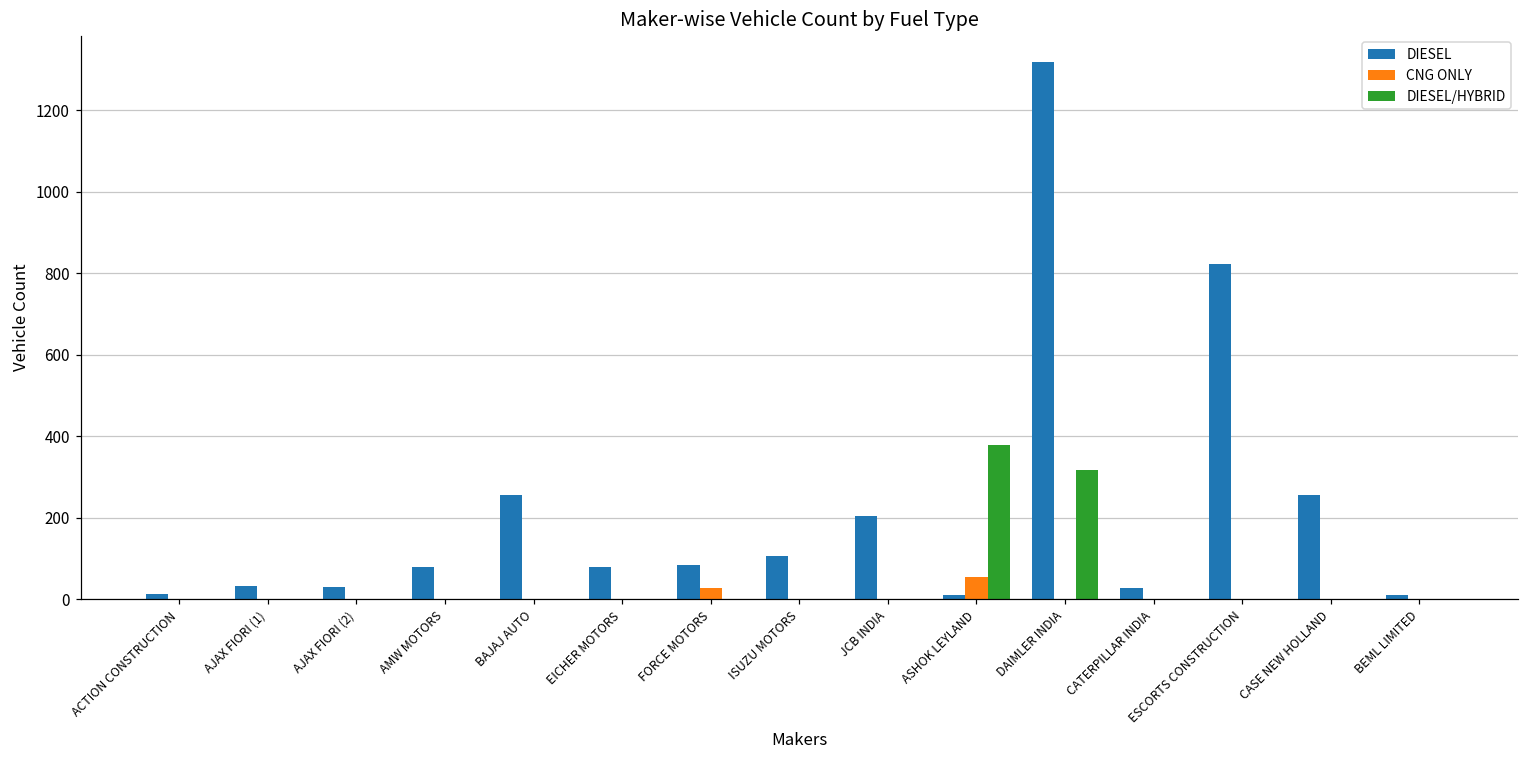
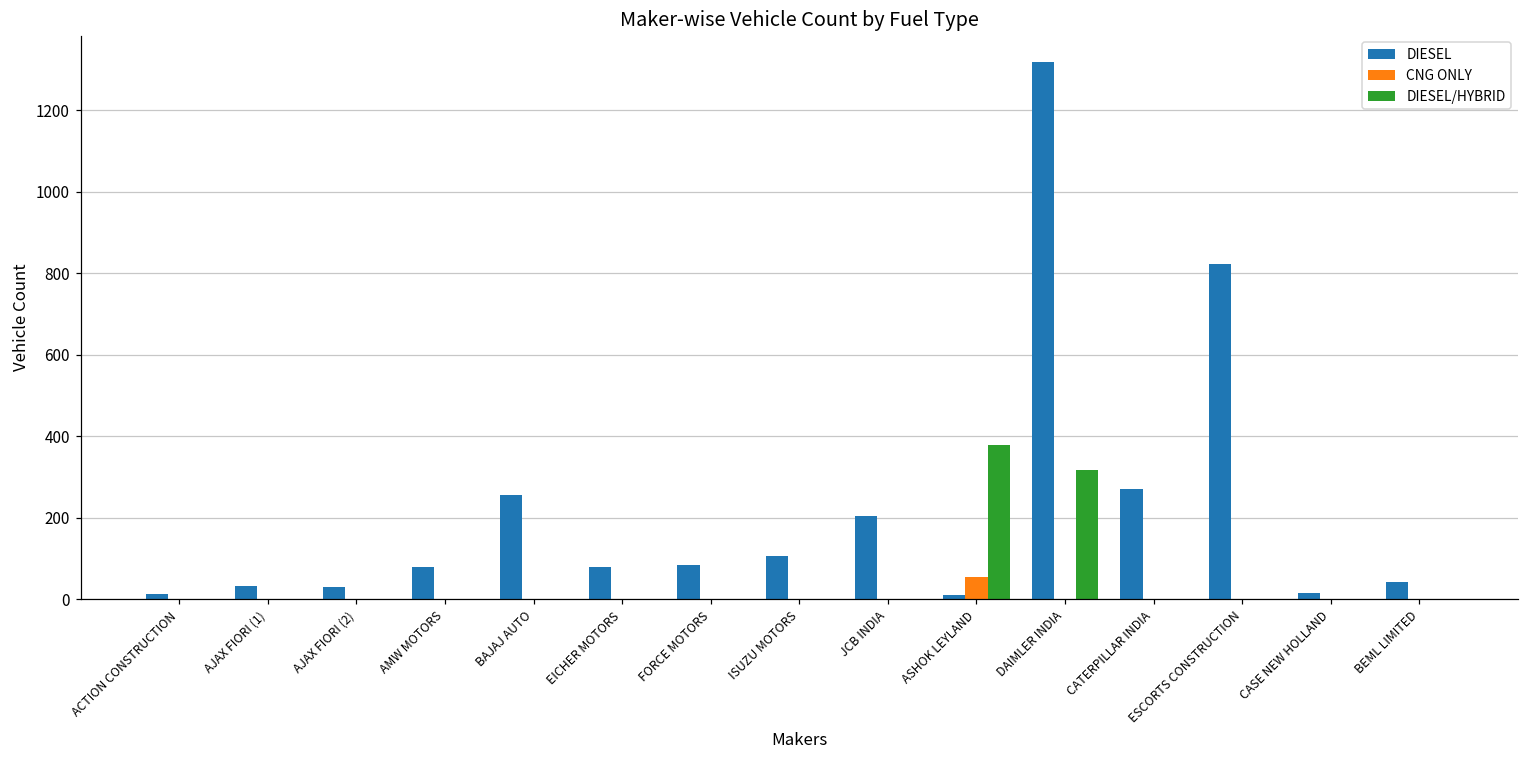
  {
    "DIESEL": {
      "ACTION CONSTRUCTION": 10,
      "AJAX FIORI (1)": 30,
      "AJAX FIORI (2)": 30,
      "AMW MOTORS": 80,
      "BAJAJ AUTO": 260,
      "EICHER MOTORS": 80,
      "FORCE MOTORS": 80,
      "ISUZU MOTORS": 110,
      "JCB INDIA": 200,
      "ASHOK LEYLAND": 10,
      "DAIMLER INDIA": 1320,
-     "CATERPILLAR INDIA": 30,
+     "CATERPILLAR INDIA": 270,
      "ESCORTS CONSTRUCTION": 820,
-     "CASE NEW HOLLAND": 260,
-     "BEML LIMITED": 10
+     "CASE NEW HOLLAND": 20,
+     "BEML LIMITED": 40
    },
    "CNG ONLY": {
      "ACTION CONSTRUCTION": 0,
      "AJAX FIORI (1)": 0,
      "AJAX FIORI (2)": 0,
      "AMW MOTORS": 0,
      "BAJAJ AUTO": 0,
      "EICHER MOTORS": 0,
-     "FORCE MOTORS": 30,
+     "FORCE MOTORS": 0,
      "ISUZU MOTORS": 0,
      "JCB INDIA": 0,
      "ASHOK LEYLAND": 60,
      "DAIMLER INDIA": 0,
      "CATERPILLAR INDIA": 0,
      "ESCORTS CONSTRUCTION": 0,
      "CASE NEW HOLLAND": 0,
      "BEML LIMITED": 0
    },
    "DIESEL/HYBRID": {
      "ACTION CONSTRUCTION": 0,
      "AJAX FIORI (1)": 0,
      "AJAX FIORI (2)": 0,
      "AMW MOTORS": 0,
      "BAJAJ AUTO": 0,
      "EICHER MOTORS": 0,
      "FORCE MOTORS": 0,
      "ISUZU MOTORS": 0,
      "JCB INDIA": 0,
      "ASHOK LEYLAND": 380,
      "DAIMLER INDIA": 320,
      "CATERPILLAR INDIA": 0,
      "ESCORTS CONSTRUCTION": 0,
      "CASE NEW HOLLAND": 0,
      "BEML LIMITED": 0
    }
  }
